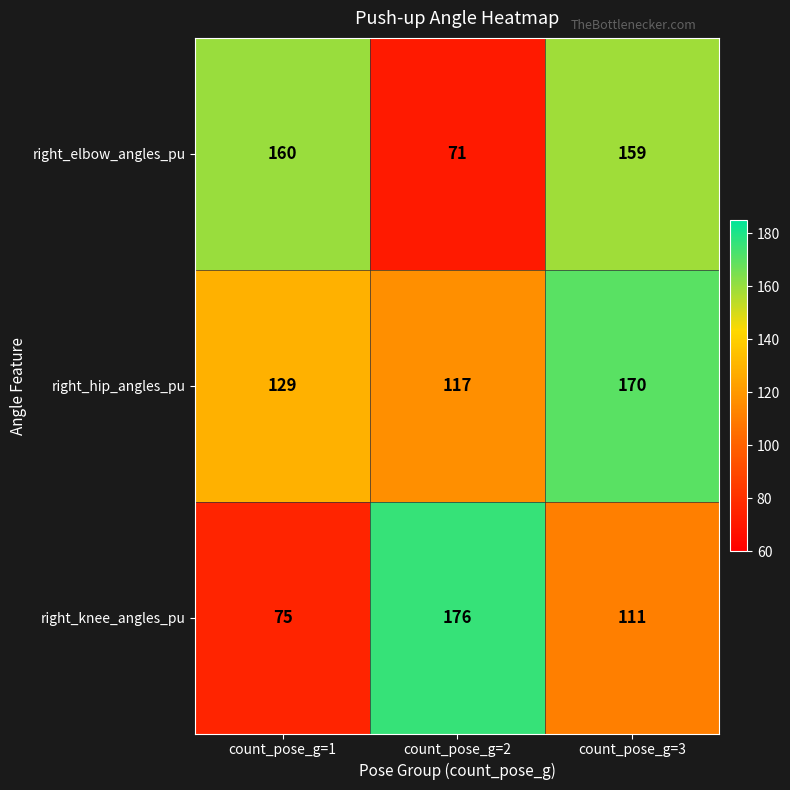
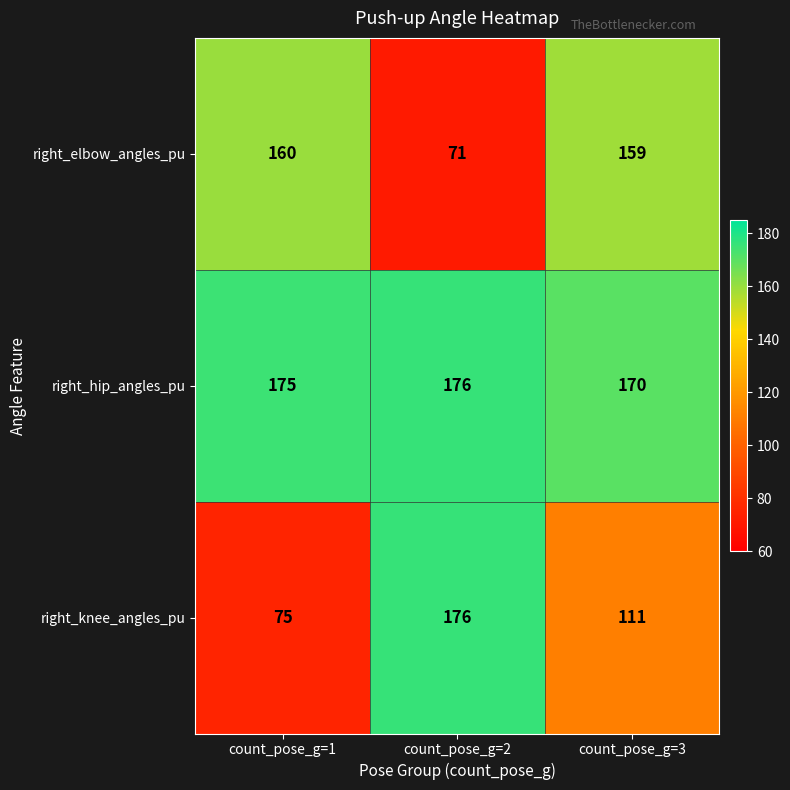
  {
    "right_elbow_angles_pu": {
      "count_pose_g=1": 160,
      "count_pose_g=2": 71,
      "count_pose_g=3": 159
    },
    "right_hip_angles_pu": {
-     "count_pose_g=1": 129,
-     "count_pose_g=2": 117,
+     "count_pose_g=1": 175,
+     "count_pose_g=2": 176,
      "count_pose_g=3": 170
    },
    "right_knee_angles_pu": {
      "count_pose_g=1": 75,
      "count_pose_g=2": 176,
      "count_pose_g=3": 111
    }
  }
